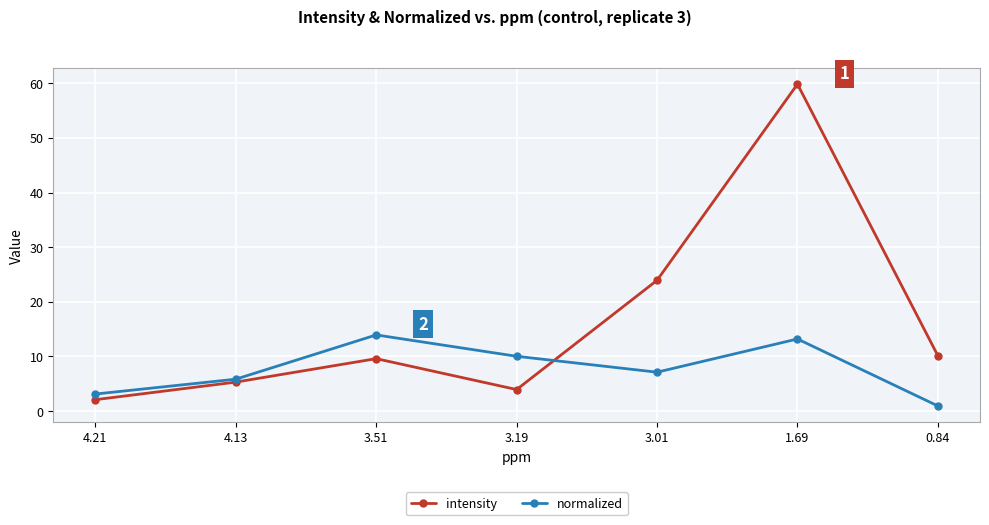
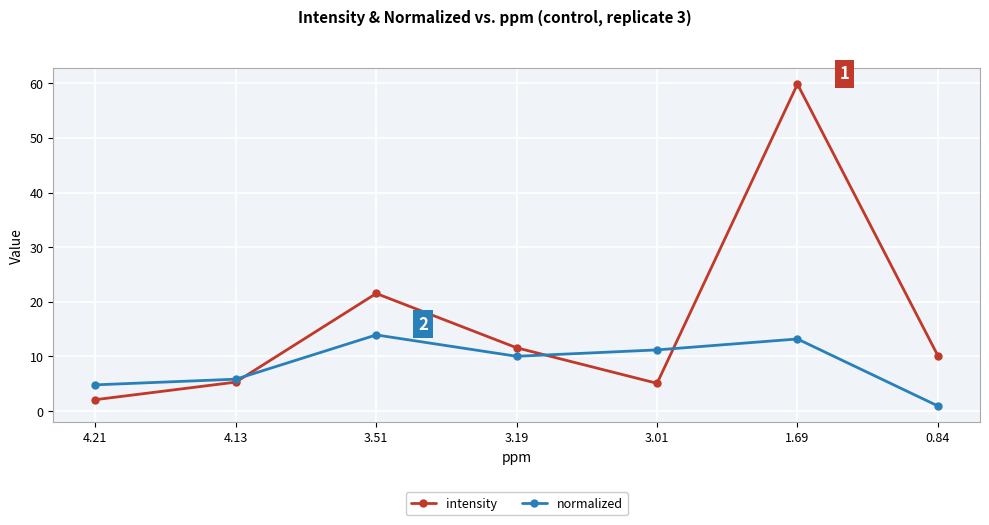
  {
    "intensity": {
      "4.21": 2,
      "4.13": 5,
-     "3.51": 10,
-     "3.19": 4,
-     "3.01": 24,
+     "3.51": 22,
+     "3.19": 12,
+     "3.01": 5,
      "1.69": 60,
      "0.84": 10
    },
    "normalized": {
-     "4.21": 3,
+     "4.21": 5,
      "4.13": 6,
      "3.51": 14,
      "3.19": 10,
-     "3.01": 7,
+     "3.01": 11,
      "1.69": 13,
      "0.84": 1
    }
  }
